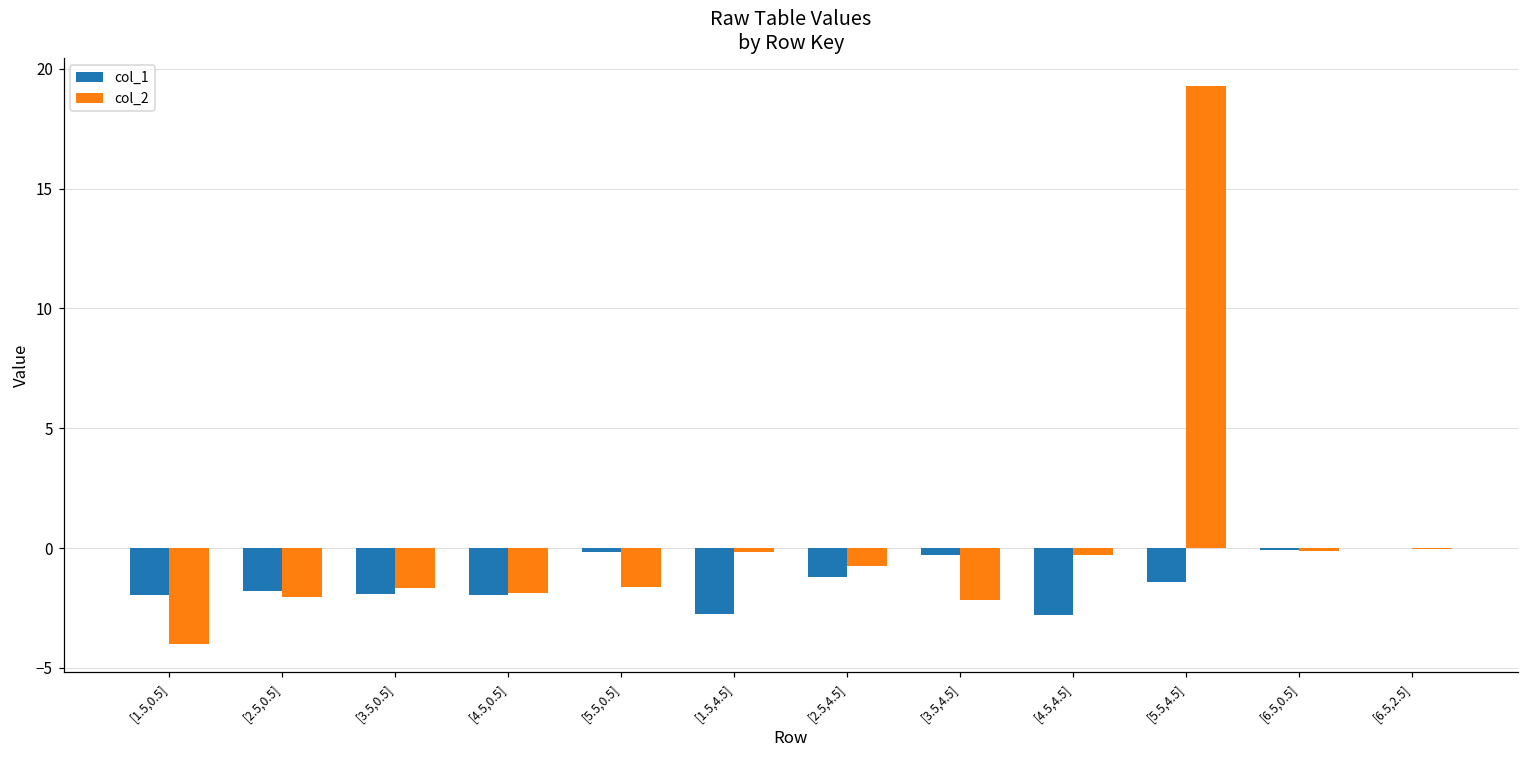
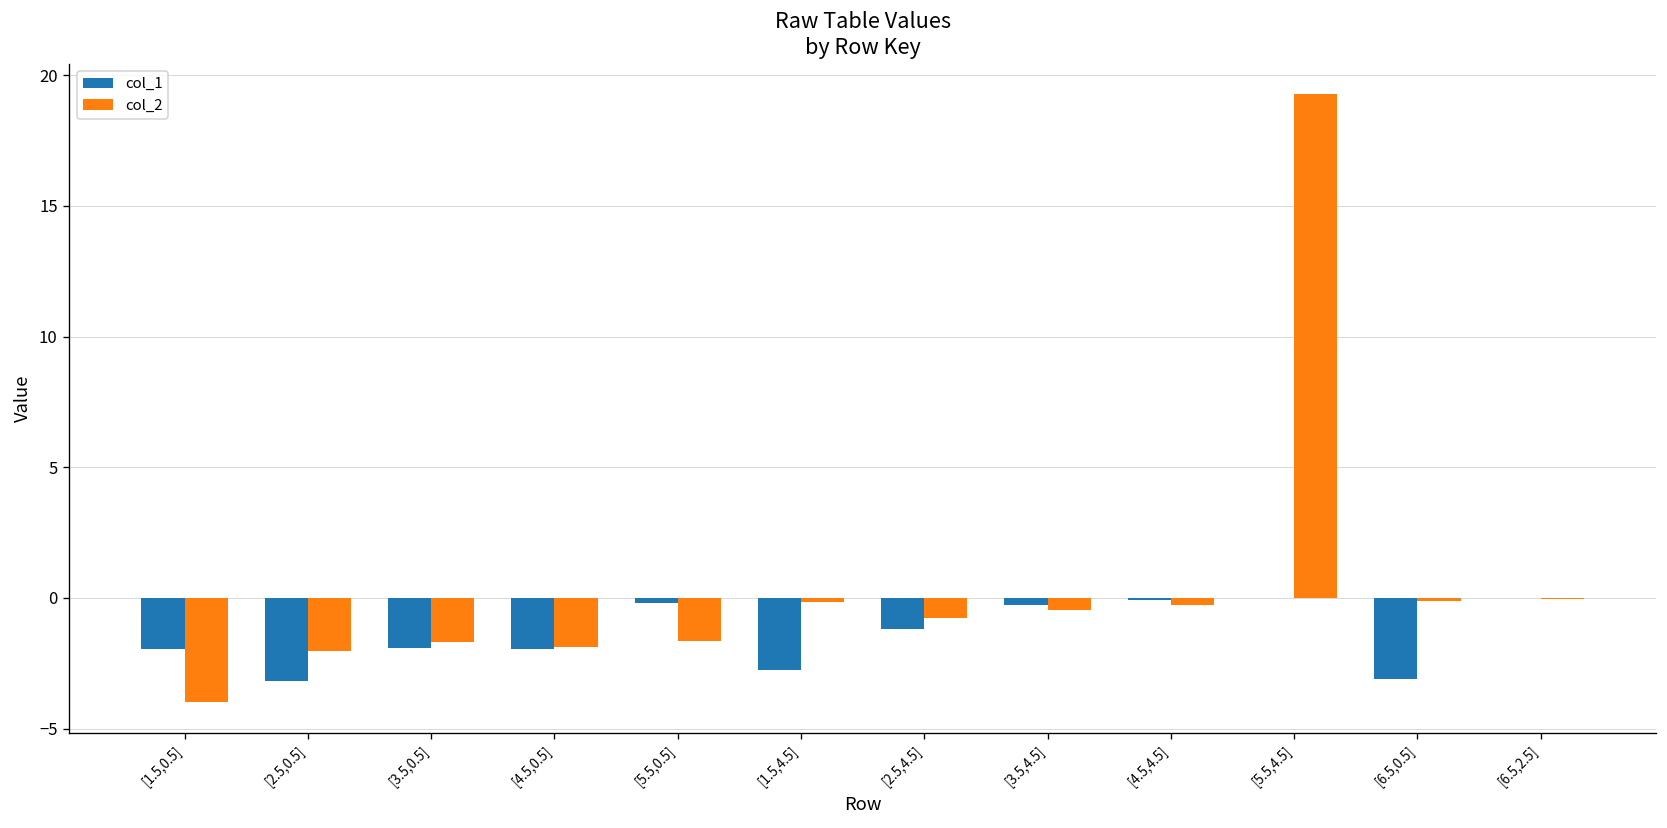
  {
    "col_1": {
      "[1.5,0.5]": -2.0,
-     "[2.5,0.5]": -1.8,
+     "[2.5,0.5]": -3.2,
      "[3.5,0.5]": -1.9,
      "[4.5,0.5]": -2.0,
      "[5.5,0.5]": -0.2,
      "[1.5,4.5]": -2.7,
      "[2.5,4.5]": -1.2,
      "[3.5,4.5]": -0.3,
-     "[4.5,4.5]": -2.8,
-     "[5.5,4.5]": -1.4,
-     "[6.5,0.5]": -0.1
+     "[4.5,4.5]": -0.1,
+     "[5.5,4.5]": 0.0,
+     "[6.5,0.5]": -3.1
    },
    "col_2": {
      "[1.5,0.5]": -4.0,
      "[2.5,0.5]": -2.0,
      "[3.5,0.5]": -1.7,
      "[4.5,0.5]": -1.9,
      "[5.5,0.5]": -1.6,
      "[1.5,4.5]": -0.2,
      "[2.5,4.5]": -0.8,
-     "[3.5,4.5]": -2.2,
+     "[3.5,4.5]": -0.5,
      "[4.5,4.5]": -0.3,
      "[5.5,4.5]": 19.3,
      "[6.5,0.5]": -0.1
    }
  }
